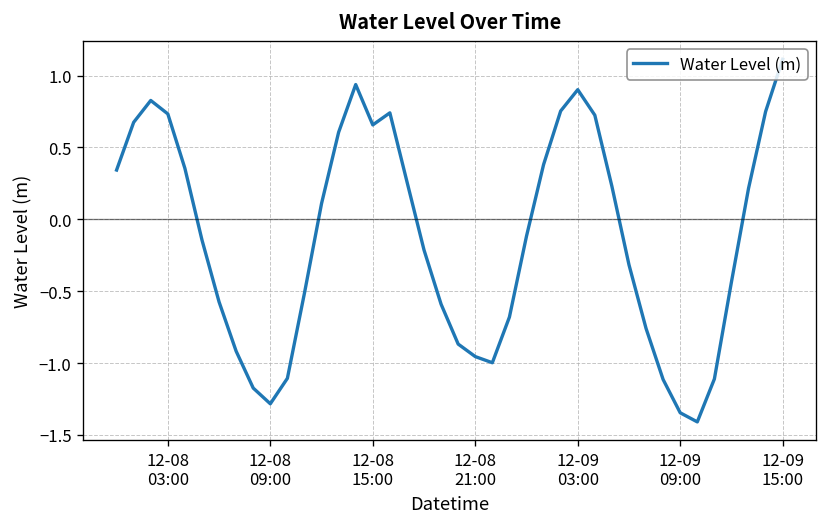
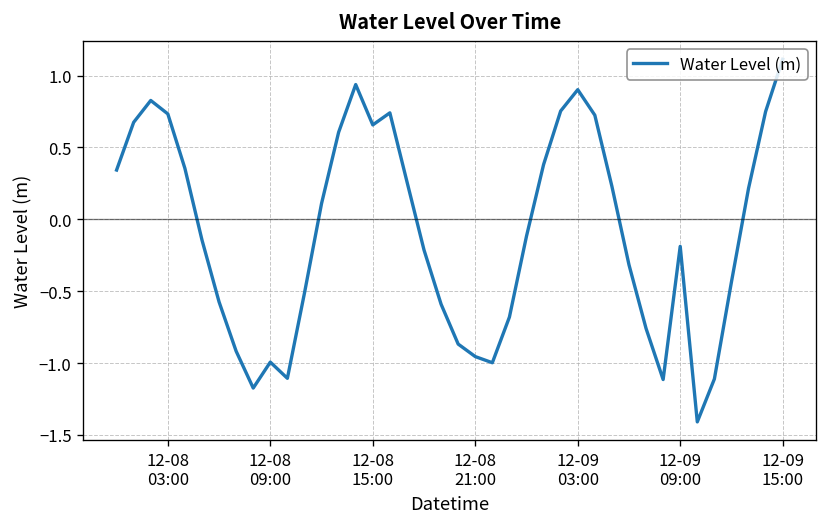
  {
    "12-08 03:00": 0.73,
-   "12-08 09:00": -1.28,
+   "12-08 09:00": -0.99,
    "12-08 15:00": 0.66,
    "12-08 21:00": -0.95,
    "12-09 03:00": 0.90,
-   "12-09 09:00": -1.35
+   "12-09 09:00": -0.19
  }
